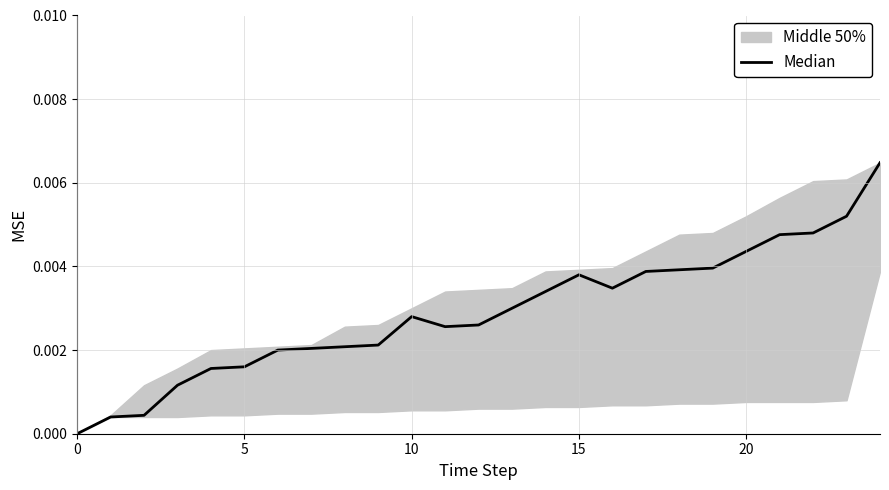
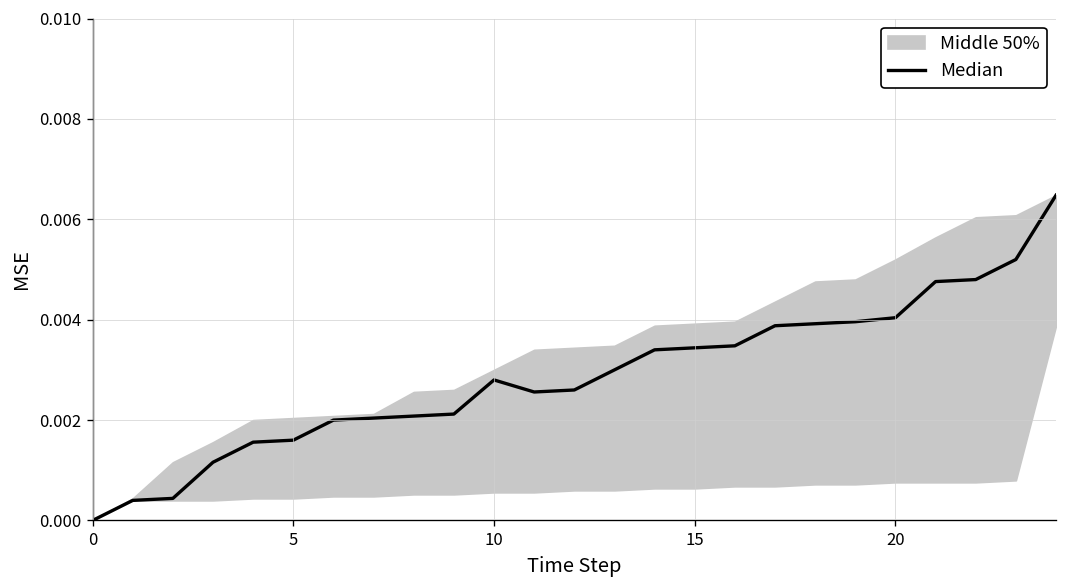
  {
    "Median": {
      "5": 0.0016,
      "10": 0.0028,
-     "15": 0.0038,
-     "20": 0.0044
+     "15": 0.0034,
+     "20": 0.0040
    }
  }
